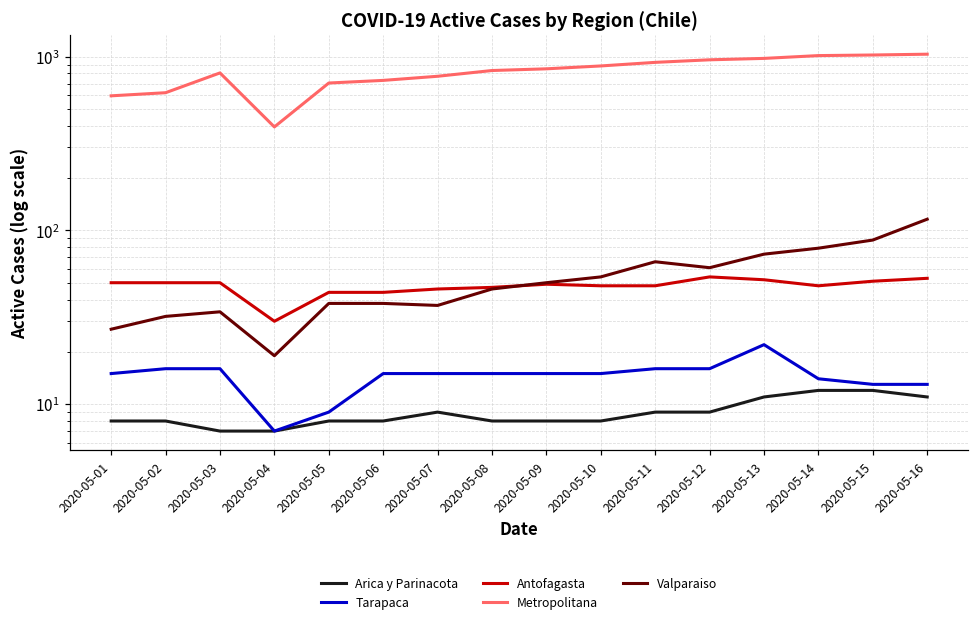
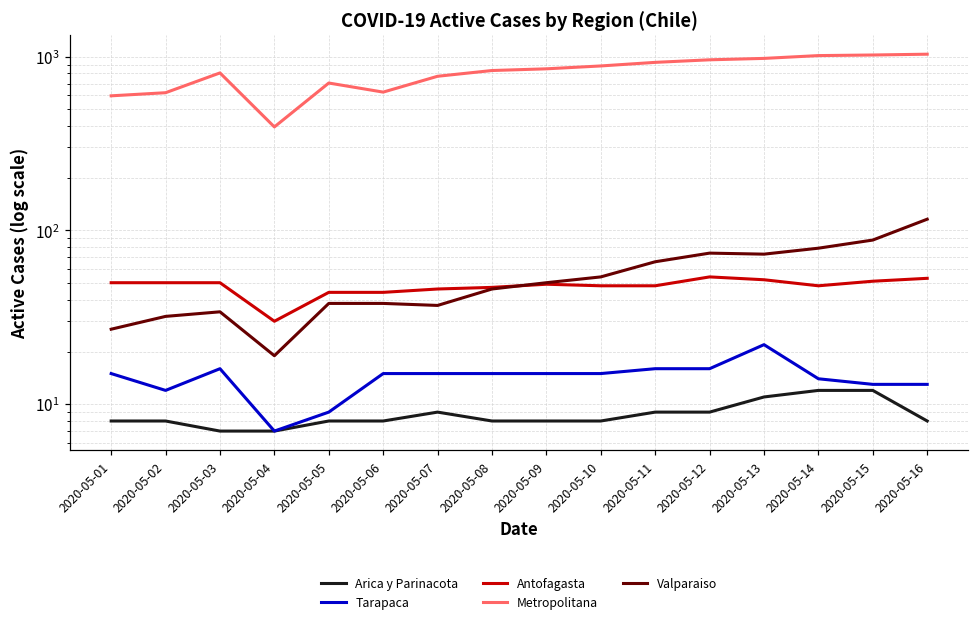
  {
    "Arica y Parinacota": {
      "2020-05-01": 8,
      "2020-05-02": 8,
      "2020-05-03": 7,
      "2020-05-05": 8,
      "2020-05-06": 8,
      "2020-05-07": 9,
      "2020-05-08": 8,
      "2020-05-09": 8,
      "2020-05-10": 8,
      "2020-05-11": 9,
      "2020-05-12": 9,
      "2020-05-13": 11,
      "2020-05-14": 12,
      "2020-05-15": 12,
-     "2020-05-16": 11
+     "2020-05-16": 8
    },
    "Tarapaca": {
      "2020-05-01": 15,
-     "2020-05-02": 16,
+     "2020-05-02": 12,
      "2020-05-03": 16,
      "2020-05-05": 9,
      "2020-05-06": 15,
      "2020-05-07": 15,
      "2020-05-08": 15,
      "2020-05-09": 15,
      "2020-05-10": 15,
      "2020-05-11": 16,
      "2020-05-12": 16,
      "2020-05-13": 22,
      "2020-05-14": 14,
      "2020-05-15": 13,
      "2020-05-16": 13
    },
    "Antofagasta": {
      "2020-05-01": 50,
      "2020-05-02": 50,
      "2020-05-03": 50,
      "2020-05-04": 30,
      "2020-05-05": 44,
      "2020-05-06": 44,
      "2020-05-07": 46,
      "2020-05-10": 48,
      "2020-05-11": 48,
      "2020-05-12": 54,
      "2020-05-13": 52,
      "2020-05-14": 48,
      "2020-05-15": 51,
      "2020-05-16": 53
    },
    "Metropolitana": {
      "2020-05-01": 600,
      "2020-05-02": 620,
      "2020-05-03": 800,
      "2020-05-04": 390,
      "2020-05-05": 700,
-     "2020-05-06": 700,
+     "2020-05-06": 630,
      "2020-05-07": 800,
      "2020-05-08": 800,
      "2020-05-09": 900,
      "2020-05-10": 900,
      "2020-05-11": 900,
      "2020-05-12": 1000,
      "2020-05-13": 1000,
      "2020-05-14": 1000,
      "2020-05-15": 1000,
      "2020-05-16": 1000
    },
    "Valparaiso": {
      "2020-05-01": 27,
      "2020-05-02": 32,
      "2020-05-03": 34,
      "2020-05-04": 19,
      "2020-05-05": 38,
      "2020-05-06": 38,
      "2020-05-07": 37,
      "2020-05-10": 54,
      "2020-05-11": 66,
-     "2020-05-12": 61,
+     "2020-05-12": 70,
      "2020-05-13": 70,
      "2020-05-14": 80,
      "2020-05-15": 90,
      "2020-05-16": 120
    }
  }
